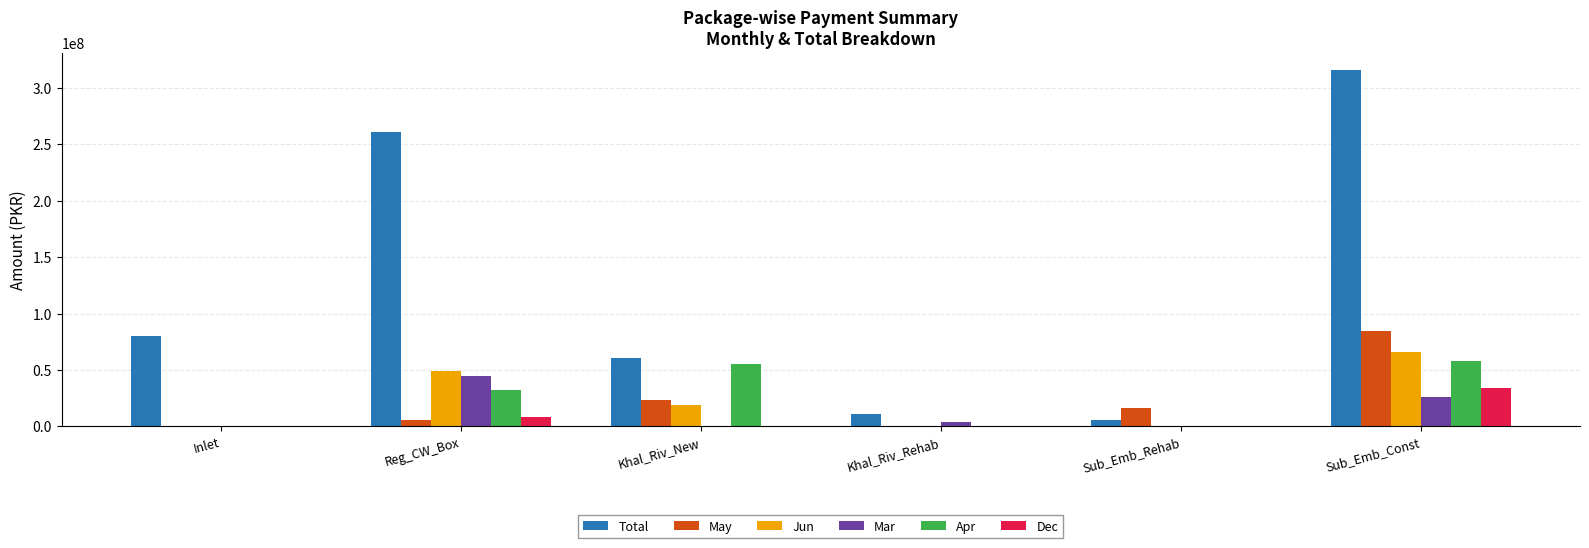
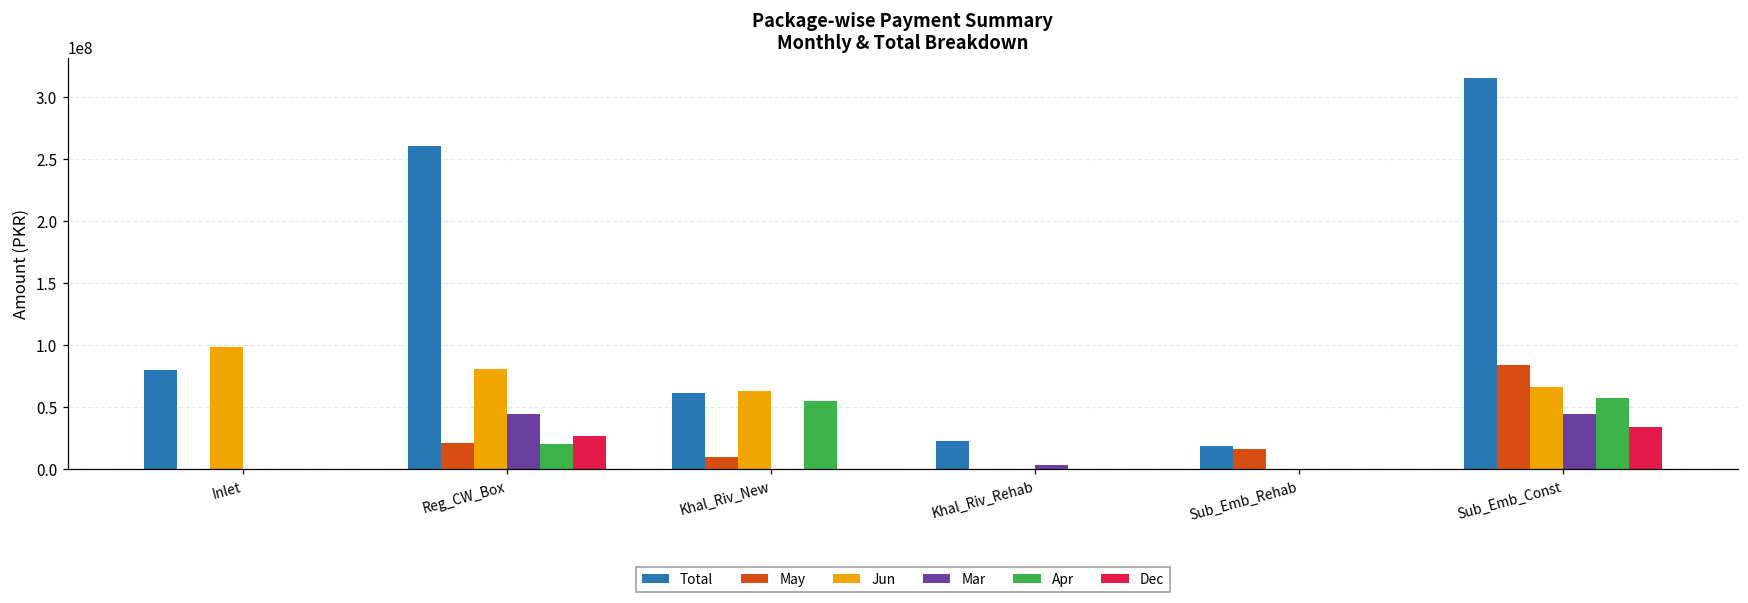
  {
    "Total": {
      "Inlet": 80000000,
      "Reg_CW_Box": 261000000,
      "Khal_Riv_New": 61000000,
-     "Khal_Riv_Rehab": 11000000,
-     "Sub_Emb_Rehab": 5000000,
+     "Khal_Riv_Rehab": 23000000,
+     "Sub_Emb_Rehab": 19000000,
      "Sub_Emb_Const": 316000000
    },
    "May": {
      "Inlet": 0,
-     "Reg_CW_Box": 5000000,
-     "Khal_Riv_New": 24000000,
+     "Reg_CW_Box": 22000000,
+     "Khal_Riv_New": 10000000,
      "Khal_Riv_Rehab": 0,
      "Sub_Emb_Rehab": 17000000,
      "Sub_Emb_Const": 84000000
    },
    "Jun": {
-     "Inlet": 0,
-     "Reg_CW_Box": 49000000,
-     "Khal_Riv_New": 19000000,
+     "Inlet": 98000000,
+     "Reg_CW_Box": 81000000,
+     "Khal_Riv_New": 63000000,
      "Khal_Riv_Rehab": 0,
      "Sub_Emb_Rehab": 0,
      "Sub_Emb_Const": 66000000
    },
    "Mar": {
      "Inlet": 0,
      "Reg_CW_Box": 45000000,
      "Khal_Riv_New": 0,
      "Khal_Riv_Rehab": 4000000,
      "Sub_Emb_Rehab": 0,
-     "Sub_Emb_Const": 26000000
+     "Sub_Emb_Const": 44000000
    },
    "Apr": {
      "Inlet": 0,
-     "Reg_CW_Box": 32000000,
+     "Reg_CW_Box": 21000000,
      "Khal_Riv_New": 55000000,
      "Khal_Riv_Rehab": 0,
      "Sub_Emb_Rehab": 0,
      "Sub_Emb_Const": 58000000
    },
    "Dec": {
      "Inlet": 0,
-     "Reg_CW_Box": 8000000,
+     "Reg_CW_Box": 27000000,
      "Khal_Riv_New": 0,
      "Khal_Riv_Rehab": 0,
      "Sub_Emb_Rehab": 0,
      "Sub_Emb_Const": 34000000
    }
  }
